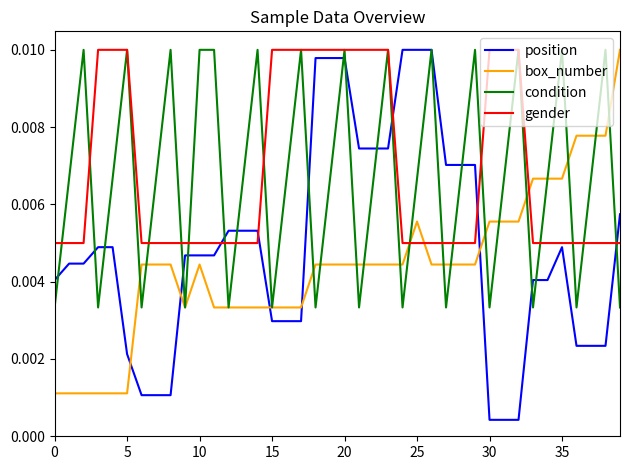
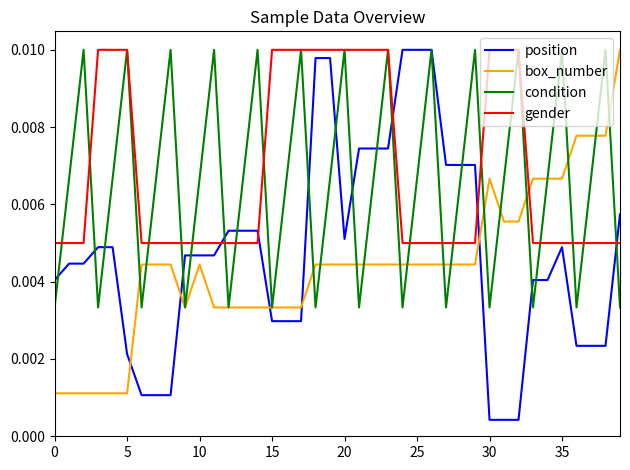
  {
    "position": {
      "0": 0.0040,
      "5": 0.0021,
      "10": 0.0047,
      "15": 0.0030,
-     "20": 0.0098,
+     "20": 0.0051,
      "25": 0.0100,
      "30": 0.0004,
      "35": 0.0049
    },
    "box_number": {
      "0": 0.0011,
      "5": 0.0011,
      "10": 0.0044,
      "20": 0.0044,
-     "25": 0.0056,
-     "30": 0.0056,
+     "25": 0.0044,
+     "30": 0.0067,
      "35": 0.0067
    },
    "condition": {
      "0": 0.0033,
-     "10": 0.0100,
+     "10": 0.0067,
      "25": 0.0067,
      "30": 0.0033
    },
    "gender": {
      "0": 0.0050,
      "10": 0.0050,
      "15": 0.0100,
      "25": 0.0050,
      "35": 0.0050
    }
  }
